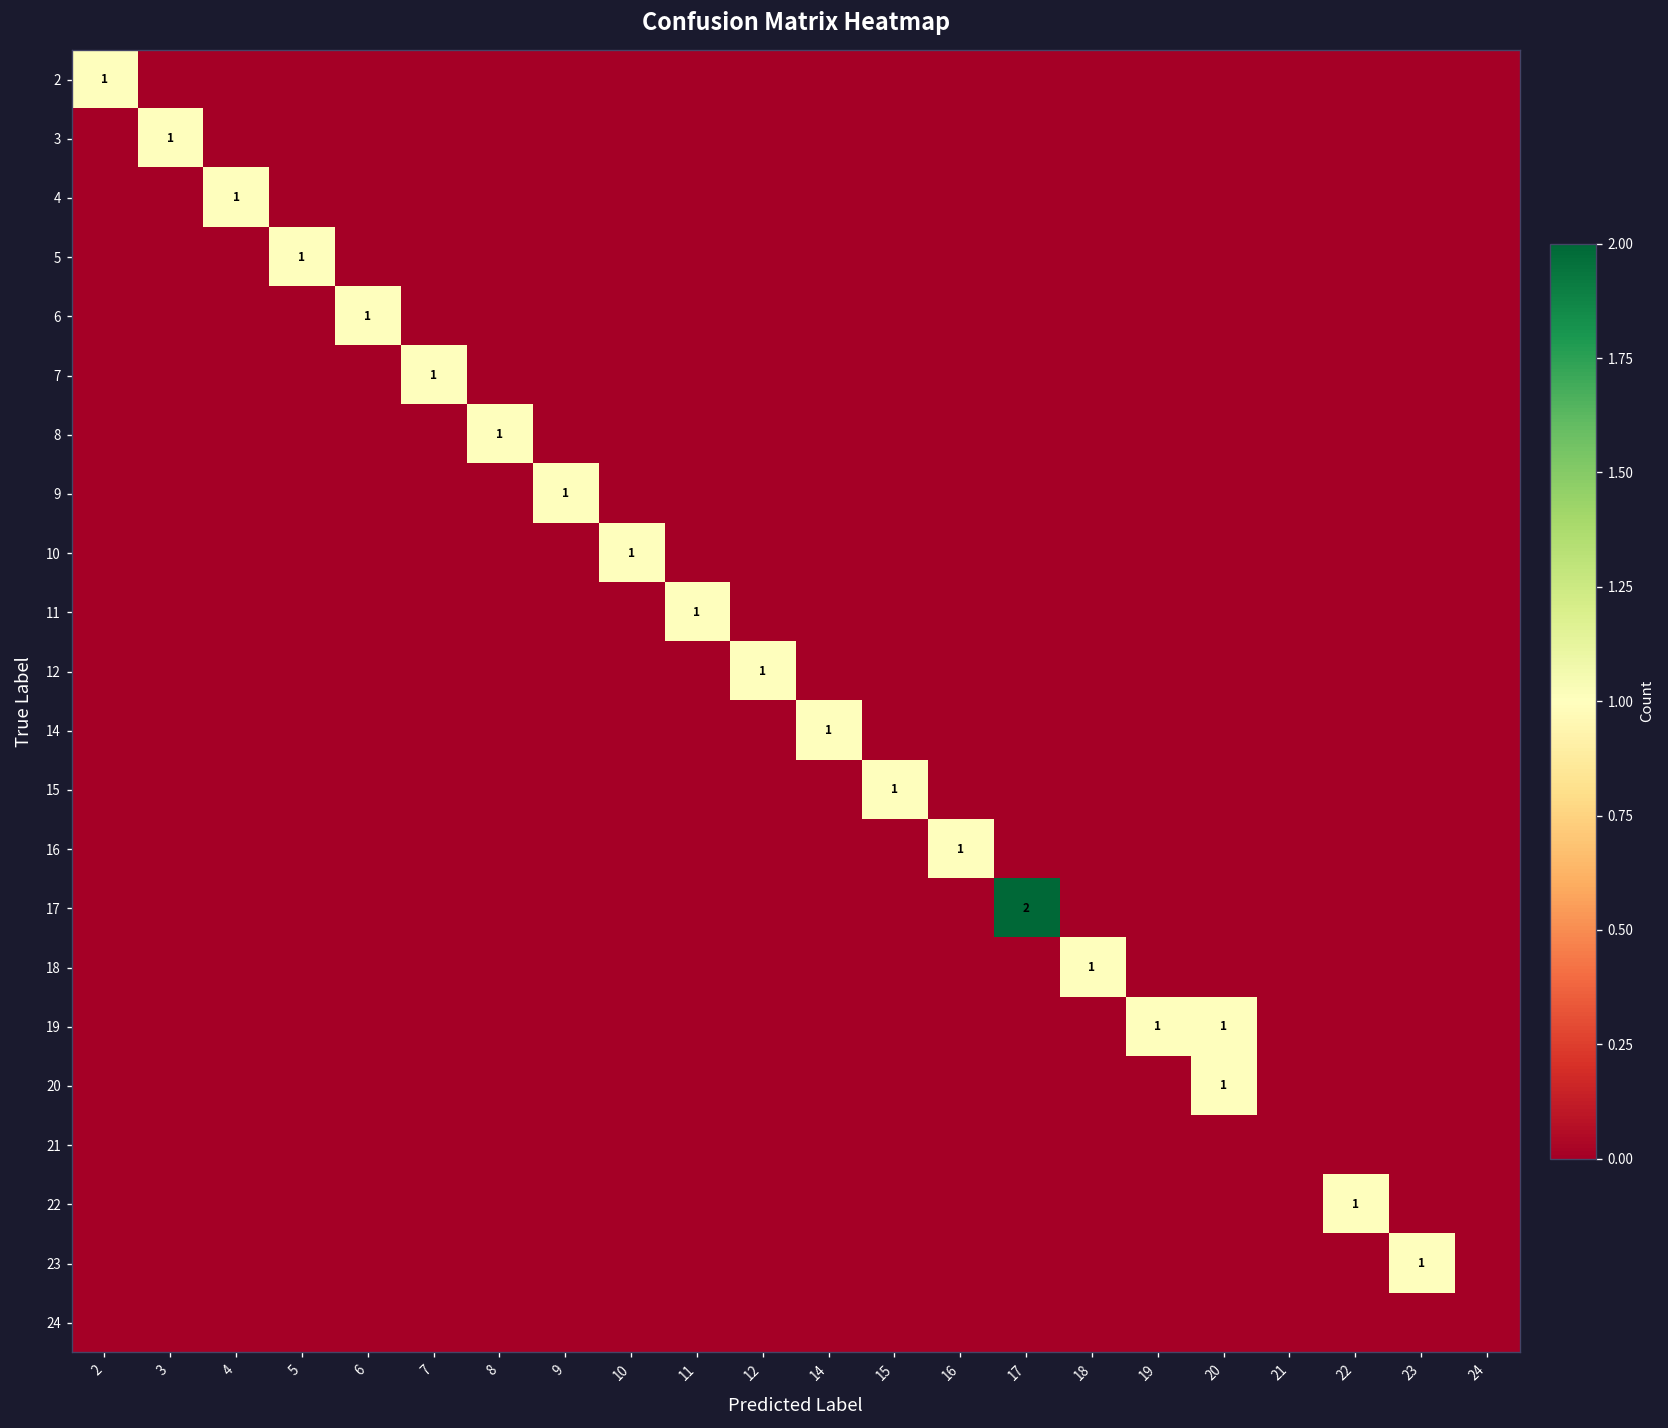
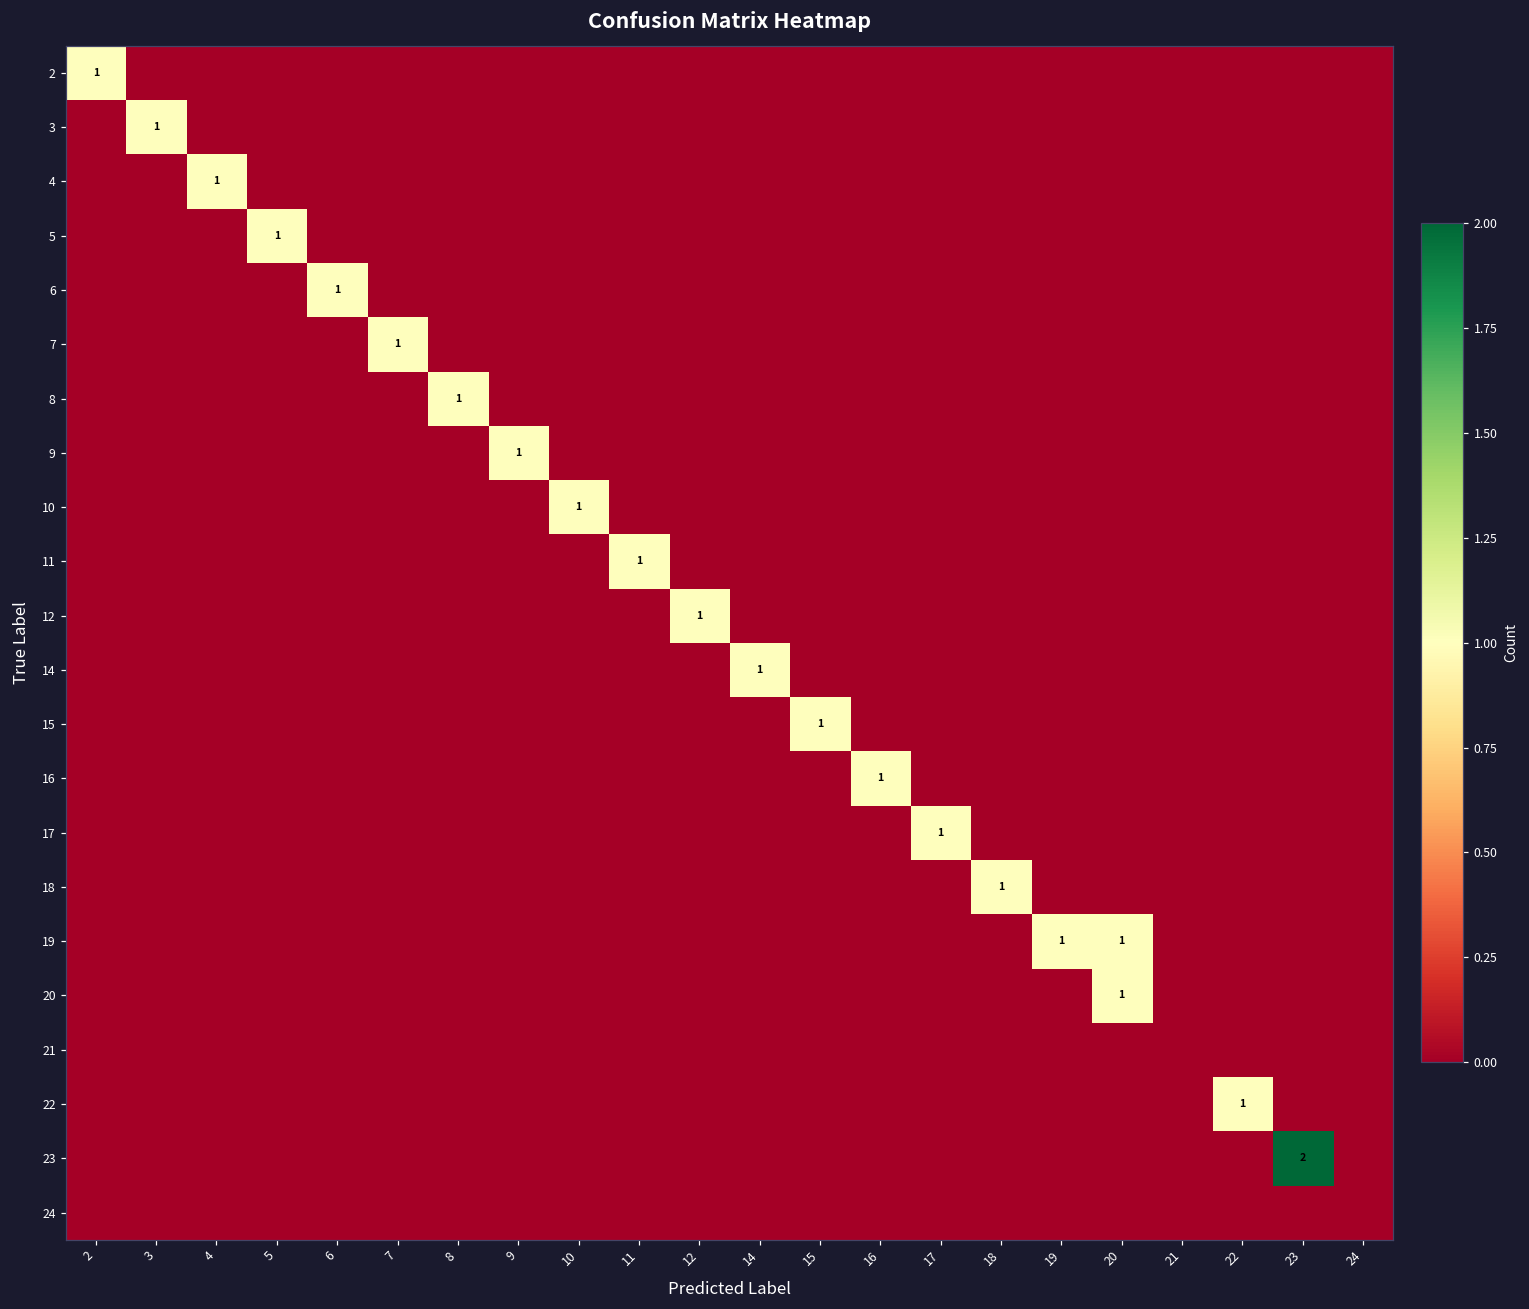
  {
    "2": {
      "2": 1
    },
    "3": {
      "3": 1
    },
    "4": {
      "4": 1
    },
    "5": {
      "5": 1
    },
    "6": {
      "6": 1
    },
    "7": {
      "7": 1
    },
    "8": {
      "8": 1
    },
    "9": {
      "9": 1
    },
    "10": {
      "10": 1
    },
    "11": {
      "11": 1
    },
    "12": {
      "12": 1
    },
    "14": {
      "14": 1
    },
    "15": {
      "15": 1
    },
    "16": {
      "16": 1
    },
    "17": {
-     "17": 2
+     "17": 1
    },
    "18": {
      "18": 1
    },
    "19": {
      "19": 1,
      "20": 1
    },
    "20": {
      "20": 1
    },
    "22": {
      "22": 1
    },
    "23": {
-     "23": 1
+     "23": 2
    }
  }
